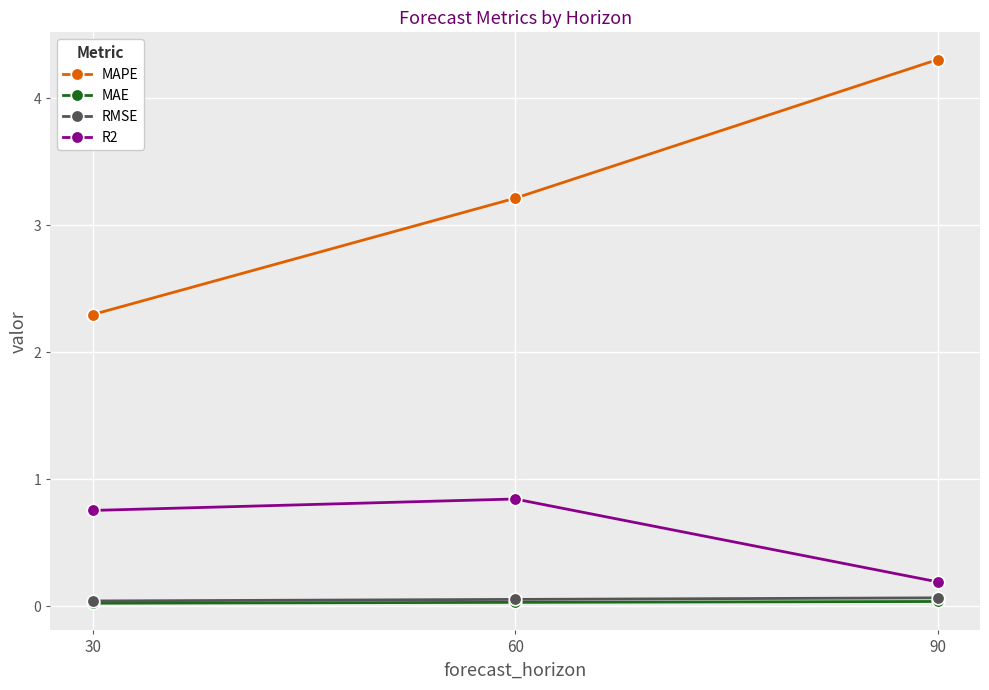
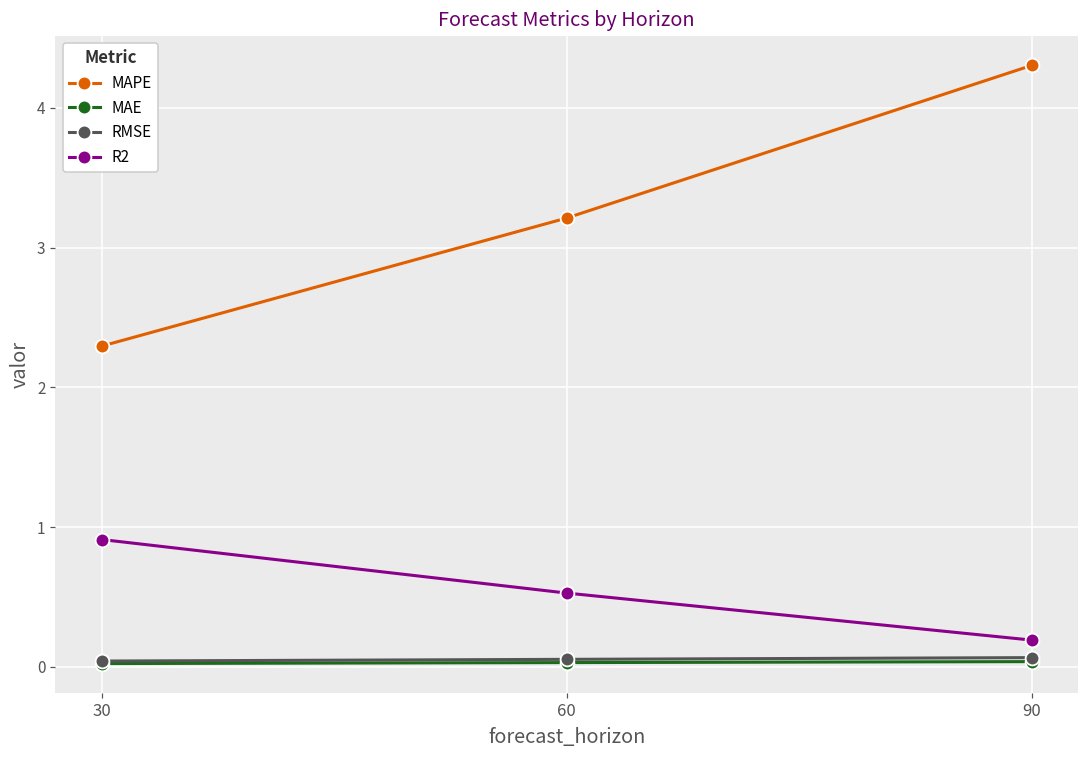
  {
    "MAPE": {
      "30": 2.30,
      "60": 3.21,
      "90": 4.30
    },
    "MAE": {
      "60": 0.03,
      "90": 0.04
    },
    "RMSE": {
      "60": 0.05,
      "90": 0.07
    },
    "R2": {
-     "30": 0.75,
-     "60": 0.84,
+     "30": 0.91,
+     "60": 0.53,
      "90": 0.19
    }
  }
